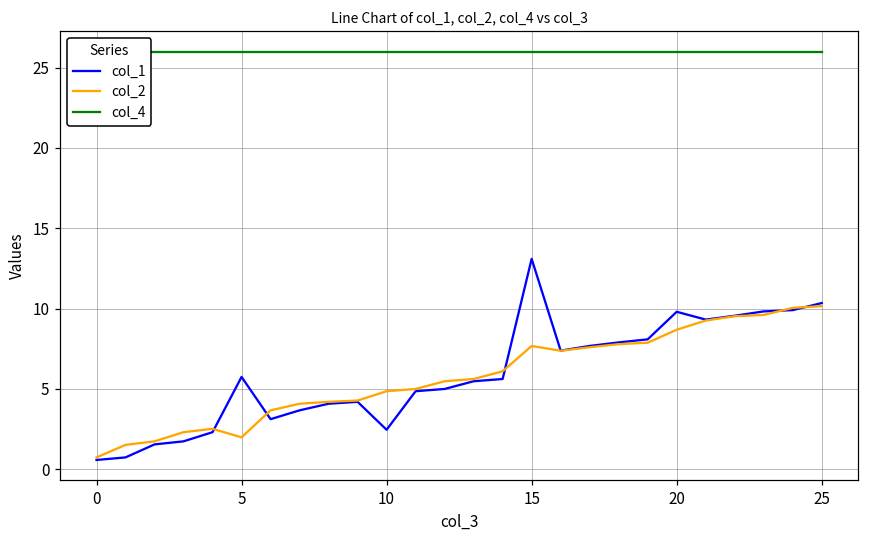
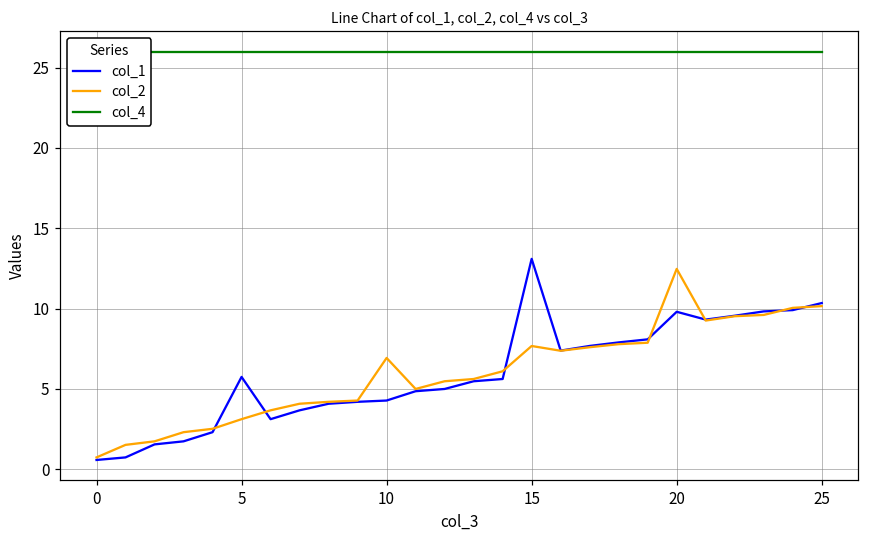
  {
    "col_1": {
      "5": 5.8,
-     "10": 2.5,
+     "10": 4.3,
      "15": 13.1,
      "20": 9.8,
      "25": 10.3
    },
    "col_2": {
-     "5": 2.0,
-     "10": 4.9,
+     "5": 3.1,
+     "10": 6.9,
      "15": 7.7,
-     "20": 8.7,
+     "20": 12.5,
      "25": 10.2
    },
    "col_4": {
      "5": 26.0,
      "10": 26.0,
      "15": 26.0,
      "20": 26.0,
      "25": 26.0
    }
  }
